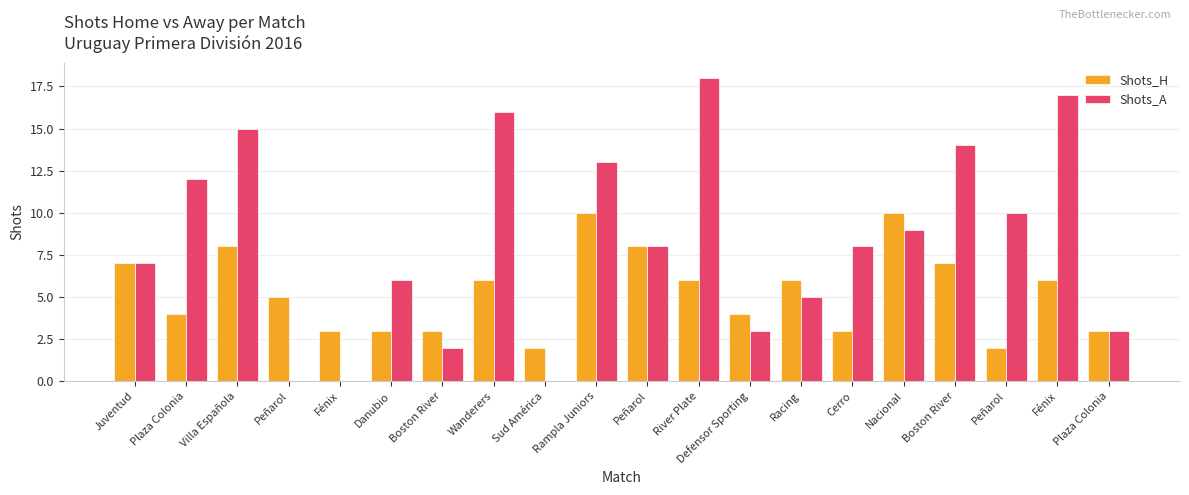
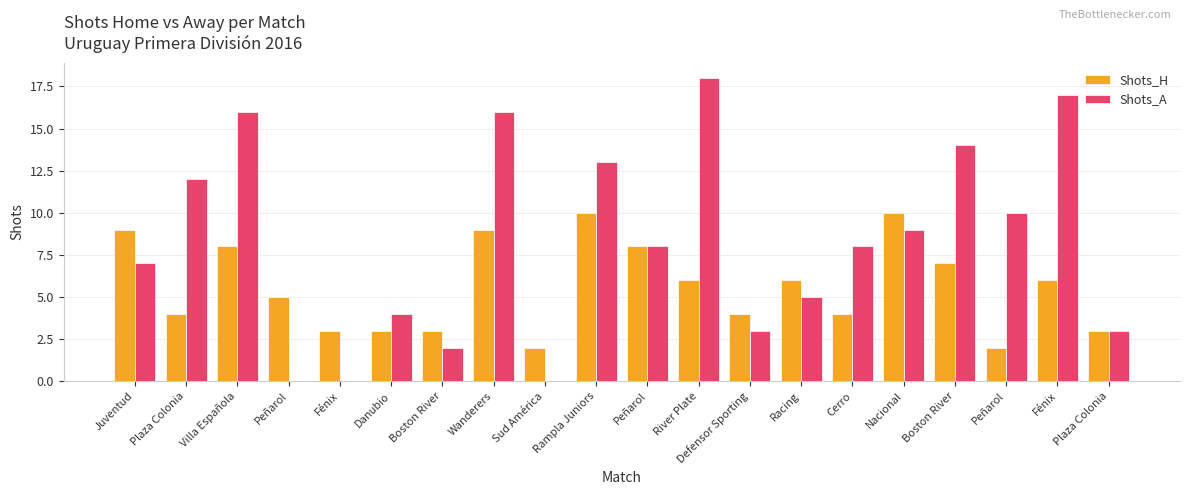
  {
    "Shots_H": {
-     "Juventud": 7,
+     "Juventud": 9,
      "Villa Española": 8,
      "Danubio": 3,
-     "Wanderers": 6,
+     "Wanderers": 9,
      "Sud América": 2,
      "Rampla Juniors": 10,
      "River Plate": 6,
      "Defensor Sporting": 4,
      "Racing": 6,
-     "Cerro": 3,
+     "Cerro": 4,
      "Nacional": 10
    },
    "Shots_A": {
      "Juventud": 7,
-     "Villa Española": 15,
-     "Danubio": 6,
+     "Villa Española": 16,
+     "Danubio": 4,
      "Wanderers": 16,
      "Sud América": 0,
      "Rampla Juniors": 13,
      "River Plate": 18,
      "Defensor Sporting": 3,
      "Racing": 5,
      "Cerro": 8,
      "Nacional": 9
    }
  }
